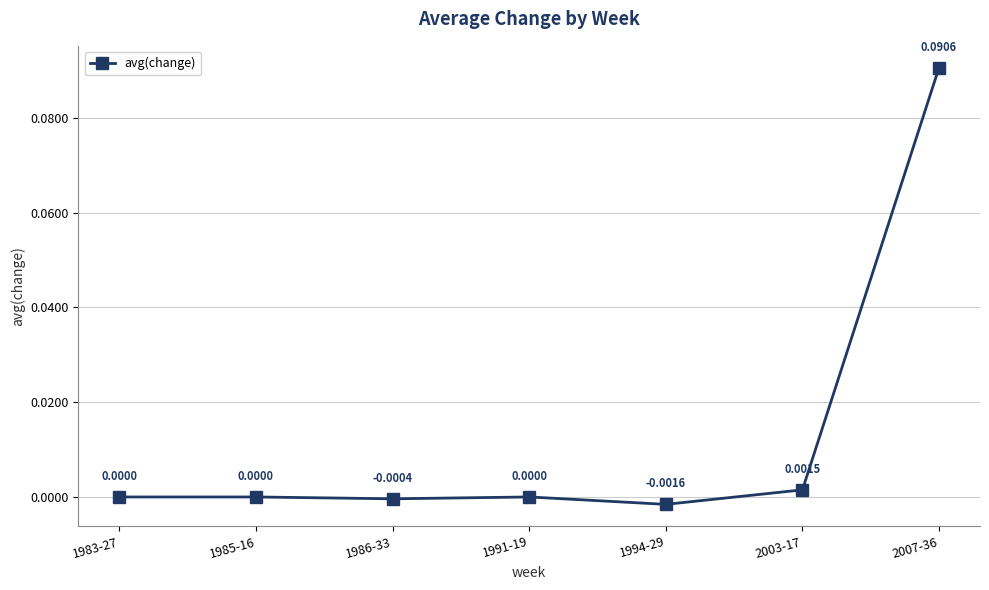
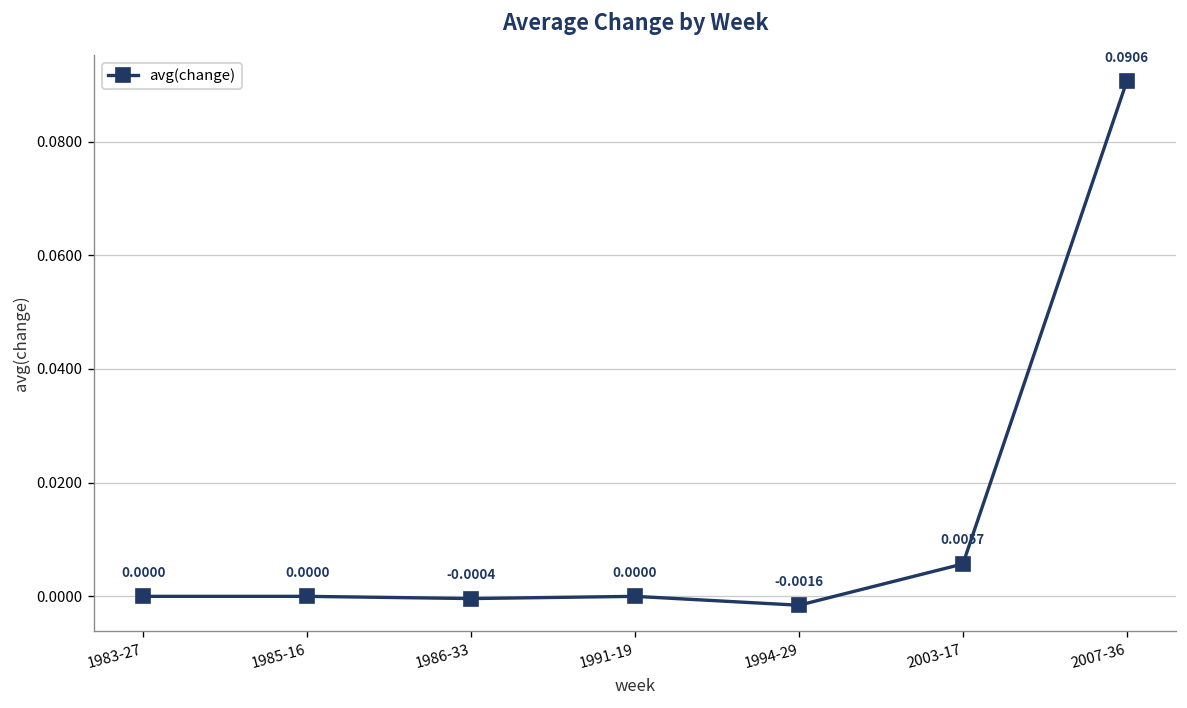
  {
    "1983-27": 0.0000,
    "1985-16": 0.0000,
    "1986-33": -0.0004,
    "1991-19": 0.0000,
    "1994-29": -0.0016,
-   "2003-17": 0.0015,
+   "2003-17": 0.0057,
    "2007-36": 0.0906
  }
